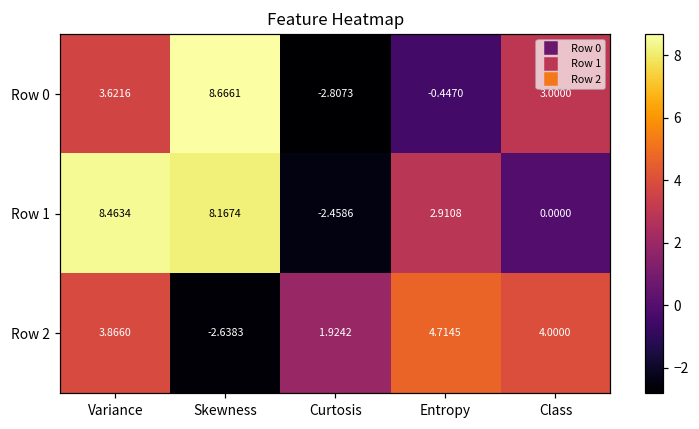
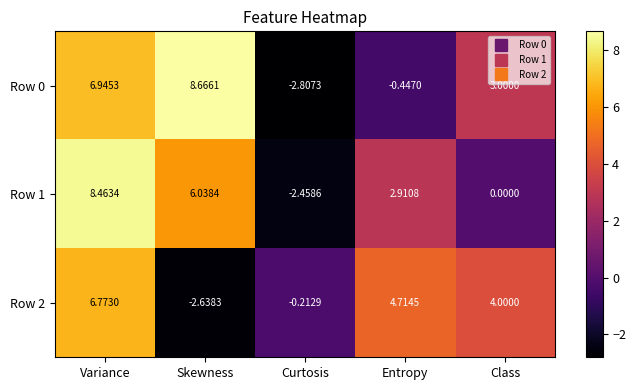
  {
    "Row 0": {
-     "Variance": 3.6216,
+     "Variance": 6.9453,
      "Skewness": 8.6661,
      "Curtosis": -2.8073,
      "Entropy": -0.4470
    },
    "Row 1": {
      "Variance": 8.4634,
-     "Skewness": 8.1674,
+     "Skewness": 6.0384,
      "Curtosis": -2.4586,
      "Entropy": 2.9108,
      "Class": 0.0000
    },
    "Row 2": {
-     "Variance": 3.8660,
+     "Variance": 6.7730,
      "Skewness": -2.6383,
-     "Curtosis": 1.9242,
+     "Curtosis": -0.2129,
      "Entropy": 4.7145,
      "Class": 4.0000
    }
  }
